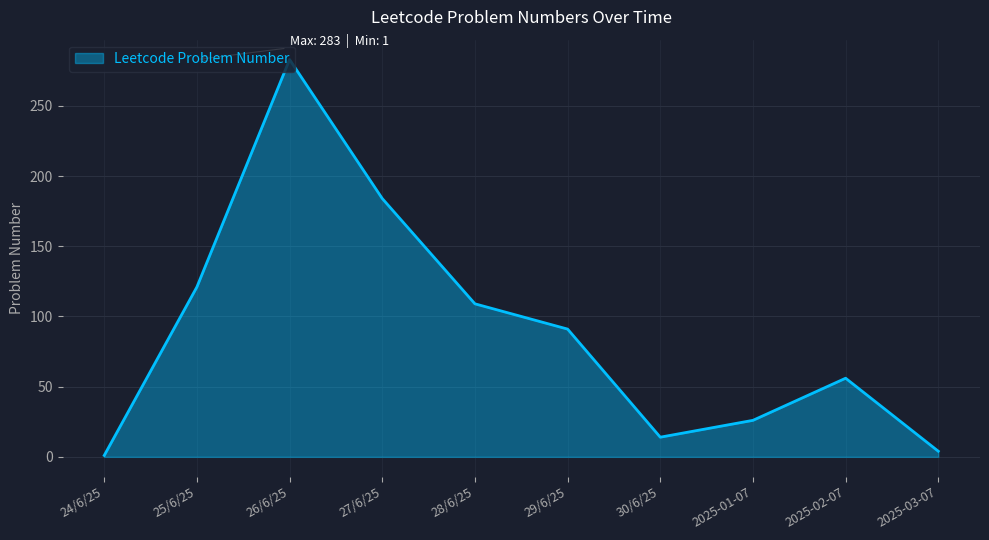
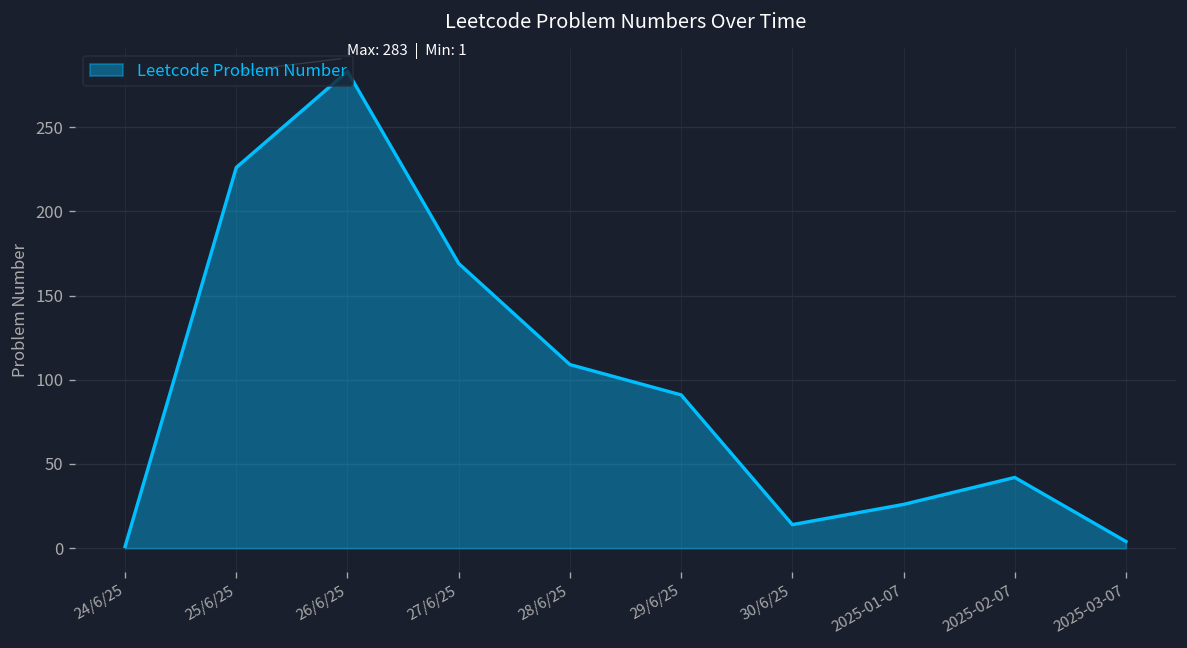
  {
    "24/6/25": 1,
-   "25/6/25": 121,
-   "27/6/25": 184,
+   "25/6/25": 226,
+   "27/6/25": 169,
    "28/6/25": 109,
    "29/6/25": 91,
    "30/6/25": 14,
    "2025-01-07": 26,
-   "2025-02-07": 56,
+   "2025-02-07": 42,
    "2025-03-07": 4
  }
